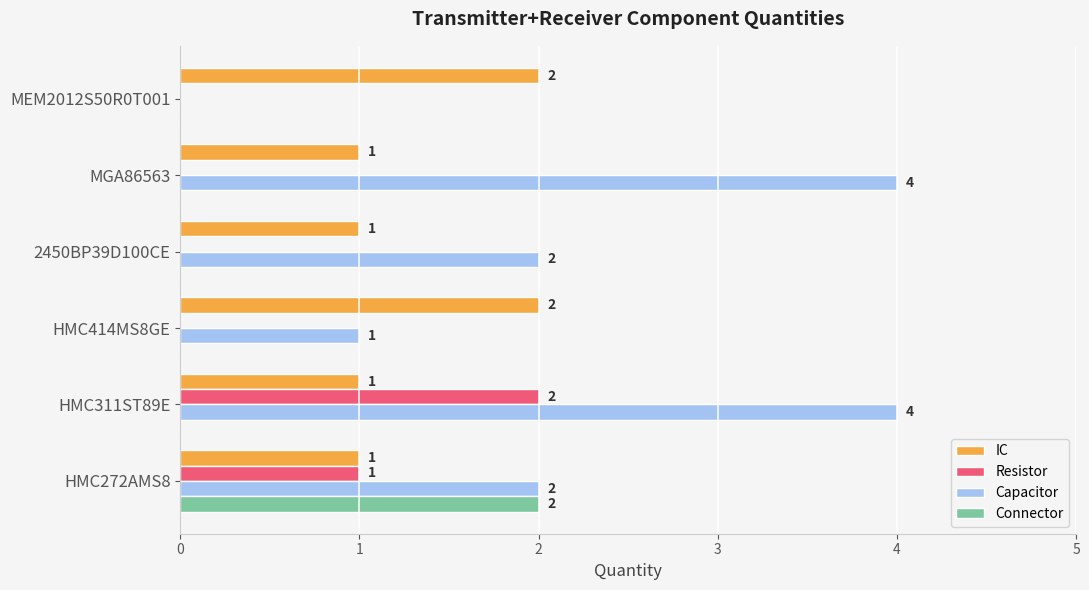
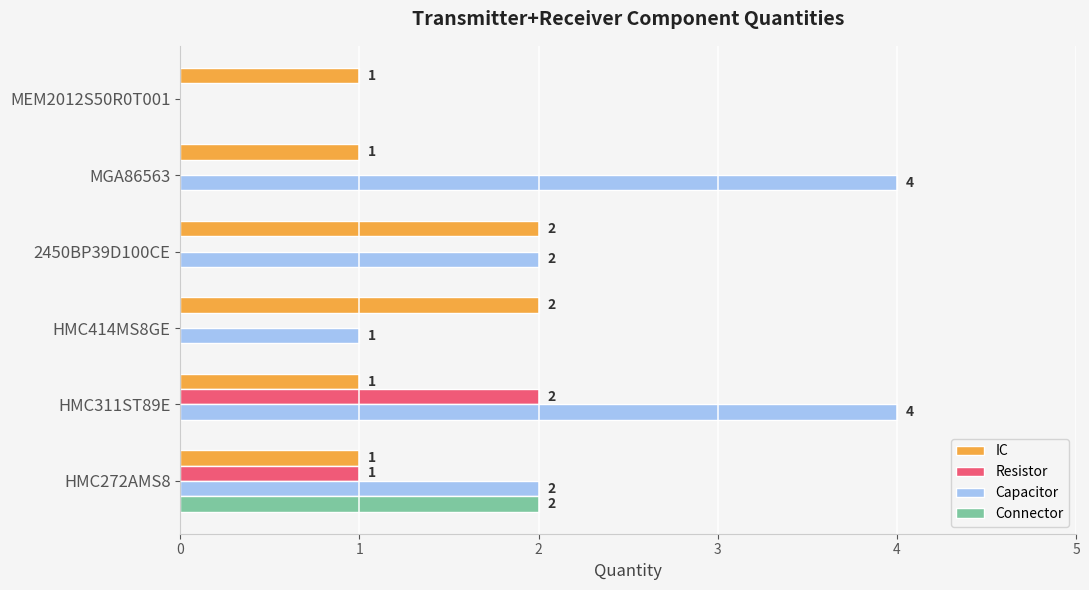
  {
    "IC": {
-     "MEM2012S50R0T001": 2,
+     "MEM2012S50R0T001": 1,
      "MGA86563": 1,
-     "2450BP39D100CE": 1,
+     "2450BP39D100CE": 2,
      "HMC414MS8GE": 2,
      "HMC311ST89E": 1,
      "HMC272AMS8": 1
    },
    "Resistor": {
      "HMC311ST89E": 2,
      "HMC272AMS8": 1
    },
    "Capacitor": {
      "MGA86563": 4,
      "2450BP39D100CE": 2,
      "HMC414MS8GE": 1,
      "HMC311ST89E": 4,
      "HMC272AMS8": 2
    },
    "Connector": {
      "HMC272AMS8": 2
    }
  }
